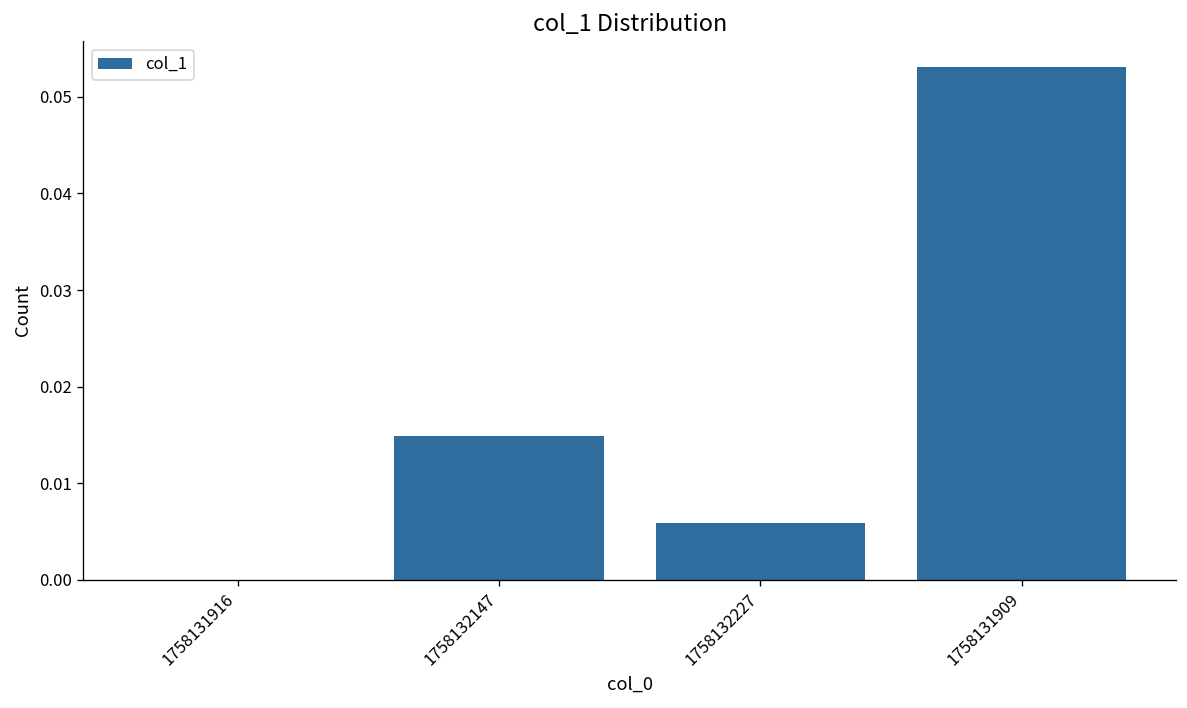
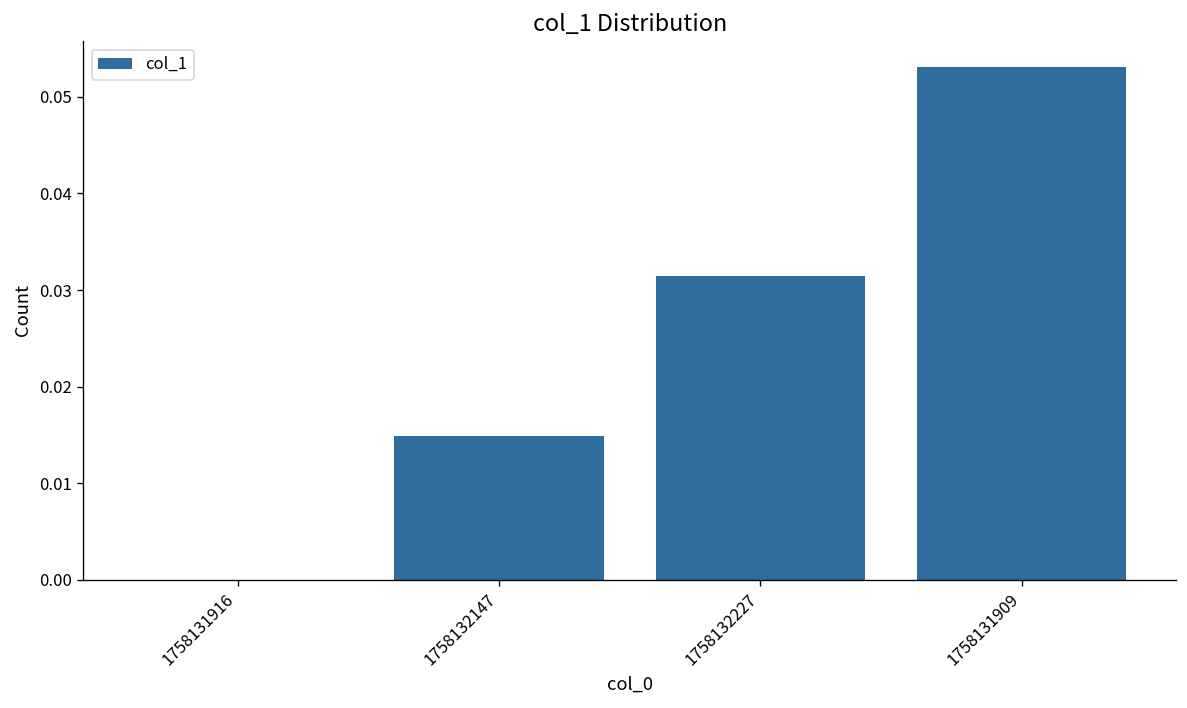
  {
    "1758131916": 0.000,
    "1758132147": 0.015,
-   "1758132227": 0.006,
+   "1758132227": 0.031,
    "1758131909": 0.053
  }
